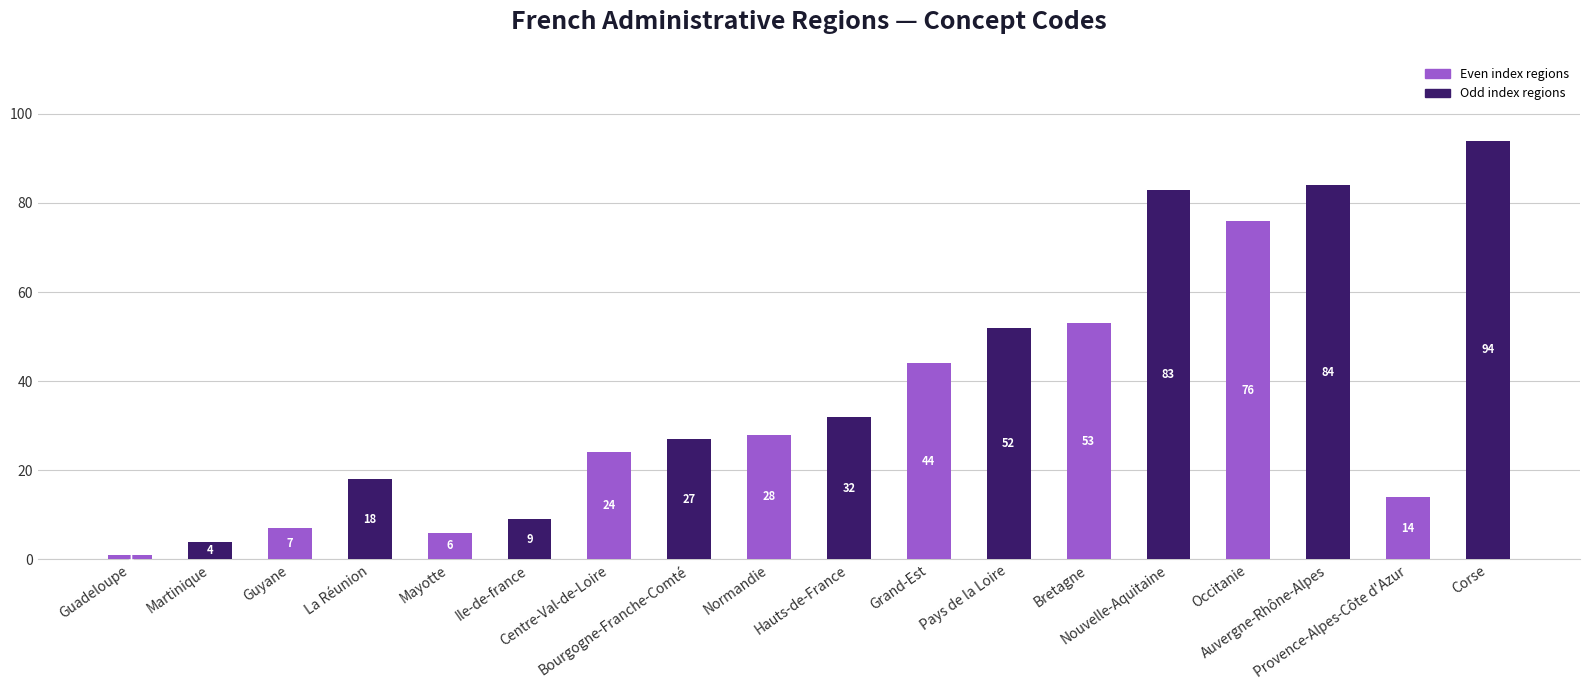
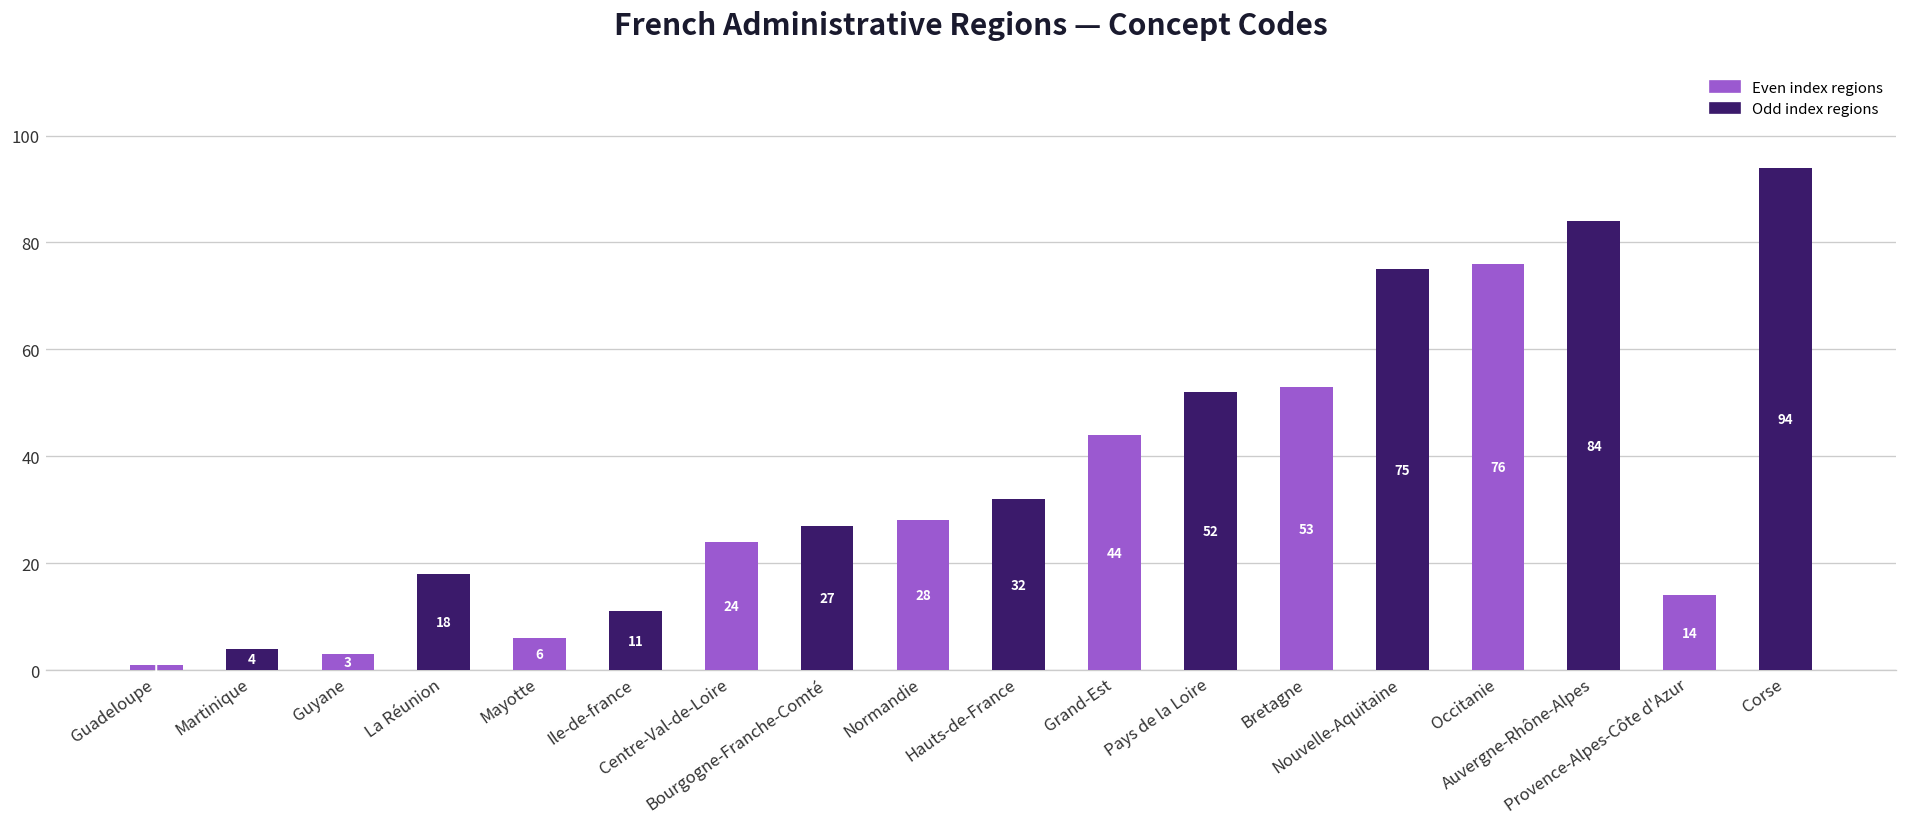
  {
    "Martinique": 4,
-   "Guyane": 7,
+   "Guyane": 3,
    "La Réunion": 18,
    "Mayotte": 6,
-   "Ile-de-france": 9,
+   "Ile-de-france": 11,
    "Centre-Val-de-Loire": 24,
    "Bourgogne-Franche-Comté": 27,
    "Normandie": 28,
    "Hauts-de-France": 32,
    "Grand-Est": 44,
    "Pays de la Loire": 52,
    "Bretagne": 53,
-   "Nouvelle-Aquitaine": 83,
+   "Nouvelle-Aquitaine": 75,
    "Occitanie": 76,
    "Auvergne-Rhône-Alpes": 84,
    "Provence-Alpes-Côte d'Azur": 14,
    "Corse": 94
  }
